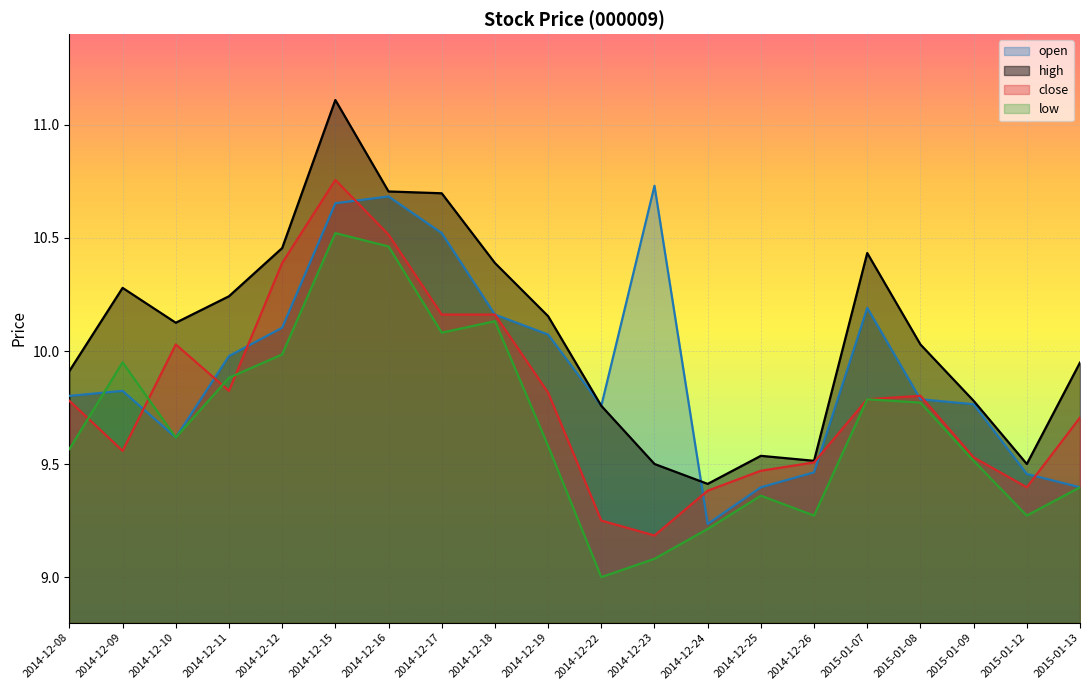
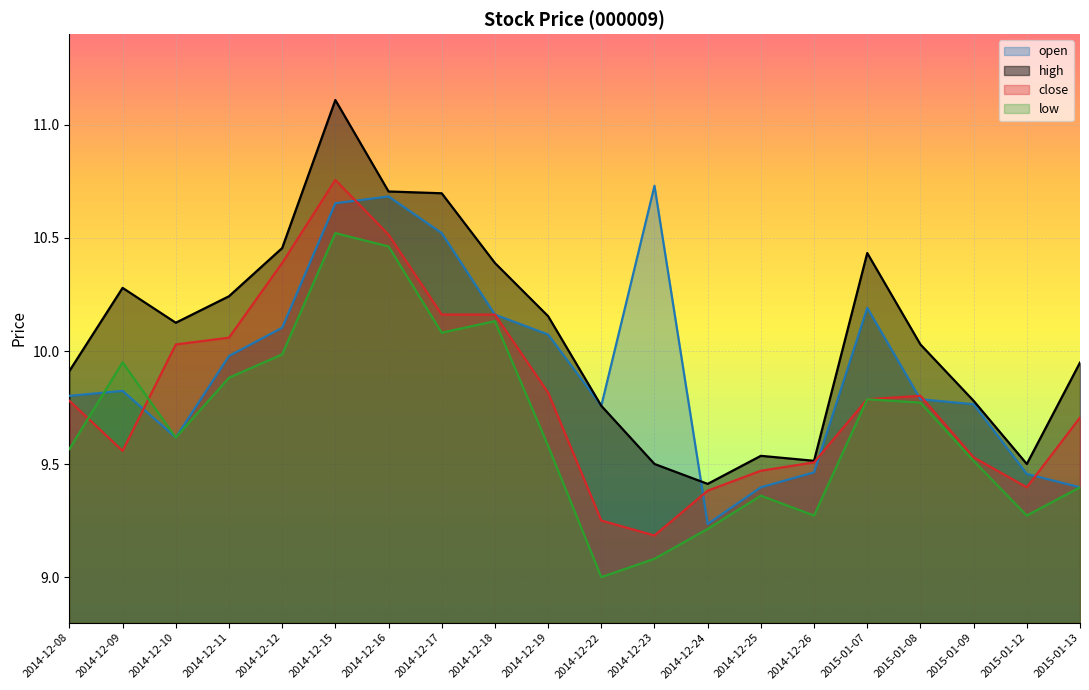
  {
    "open": {
      "2014-12-08": 9.80,
      "2014-12-09": 9.82,
      "2014-12-11": 9.98,
      "2014-12-12": 10.10,
      "2014-12-15": 10.65,
      "2014-12-16": 10.68,
      "2014-12-17": 10.52,
      "2014-12-19": 10.07,
      "2014-12-23": 10.73,
      "2014-12-24": 9.24,
      "2014-12-25": 9.40,
      "2014-12-26": 9.46,
      "2015-01-07": 10.19,
      "2015-01-08": 9.79,
      "2015-01-09": 9.77,
      "2015-01-12": 9.46
    },
    "high": {
      "2014-12-08": 9.91,
      "2014-12-09": 10.28,
      "2014-12-10": 10.13,
      "2014-12-11": 10.24,
      "2014-12-12": 10.46,
      "2014-12-15": 11.11,
      "2014-12-16": 10.71,
      "2014-12-17": 10.70,
      "2014-12-18": 10.39,
      "2014-12-19": 10.15,
      "2014-12-23": 9.50,
      "2014-12-24": 9.41,
      "2014-12-25": 9.54,
      "2015-01-07": 10.43,
      "2015-01-08": 10.03,
      "2015-01-09": 9.78,
      "2015-01-12": 9.50,
      "2015-01-13": 9.95
    },
    "close": {
      "2014-12-08": 9.78,
      "2014-12-09": 9.56,
      "2014-12-10": 10.03,
-     "2014-12-11": 9.82,
+     "2014-12-11": 10.06,
      "2014-12-12": 10.39,
      "2014-12-15": 10.76,
      "2014-12-16": 10.51,
      "2014-12-17": 10.16,
      "2014-12-19": 9.82,
      "2014-12-22": 9.25,
      "2014-12-23": 9.19,
      "2014-12-24": 9.38,
      "2014-12-25": 9.47,
      "2015-01-08": 9.80,
      "2015-01-09": 9.53,
      "2015-01-12": 9.40,
      "2015-01-13": 9.71
    },
    "low": {
      "2014-12-08": 9.57,
      "2014-12-09": 9.95,
      "2014-12-11": 9.88,
      "2014-12-12": 9.99,
      "2014-12-15": 10.52,
      "2014-12-16": 10.46,
      "2014-12-17": 10.08,
      "2014-12-18": 10.13,
      "2014-12-19": 9.58,
      "2014-12-22": 9.00,
      "2014-12-23": 9.08,
      "2014-12-24": 9.21,
      "2014-12-25": 9.36,
      "2014-12-26": 9.27,
      "2015-01-08": 9.77,
      "2015-01-09": 9.52,
      "2015-01-12": 9.27
    }
  }
